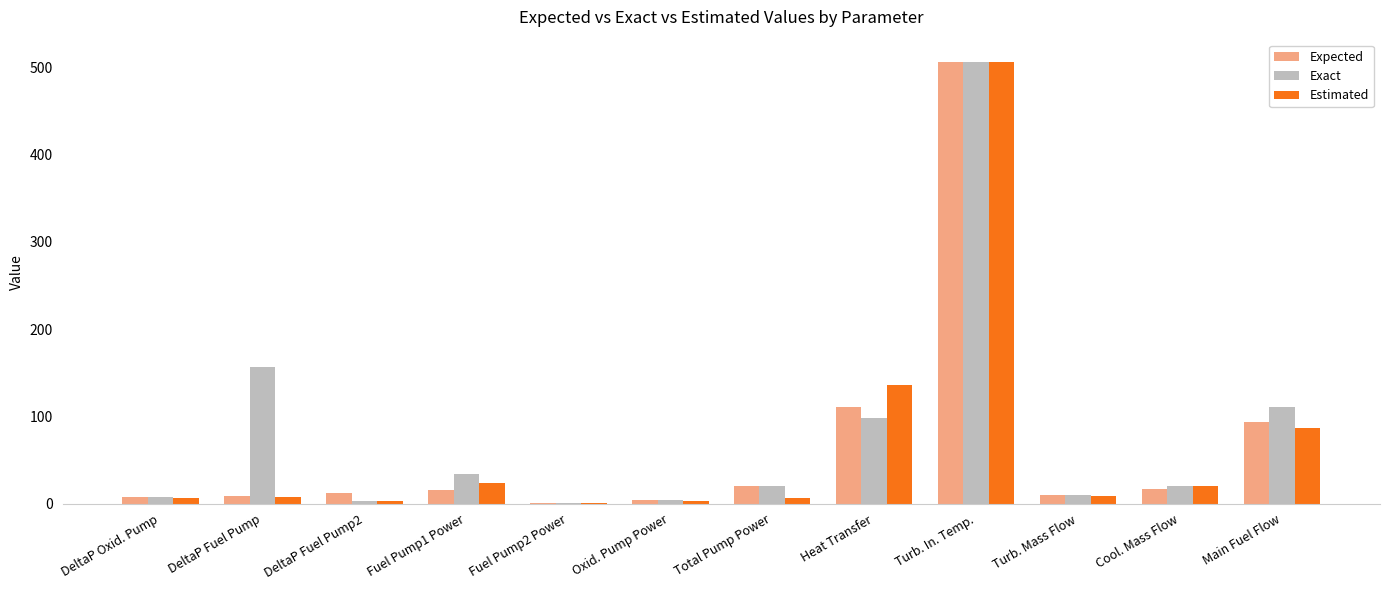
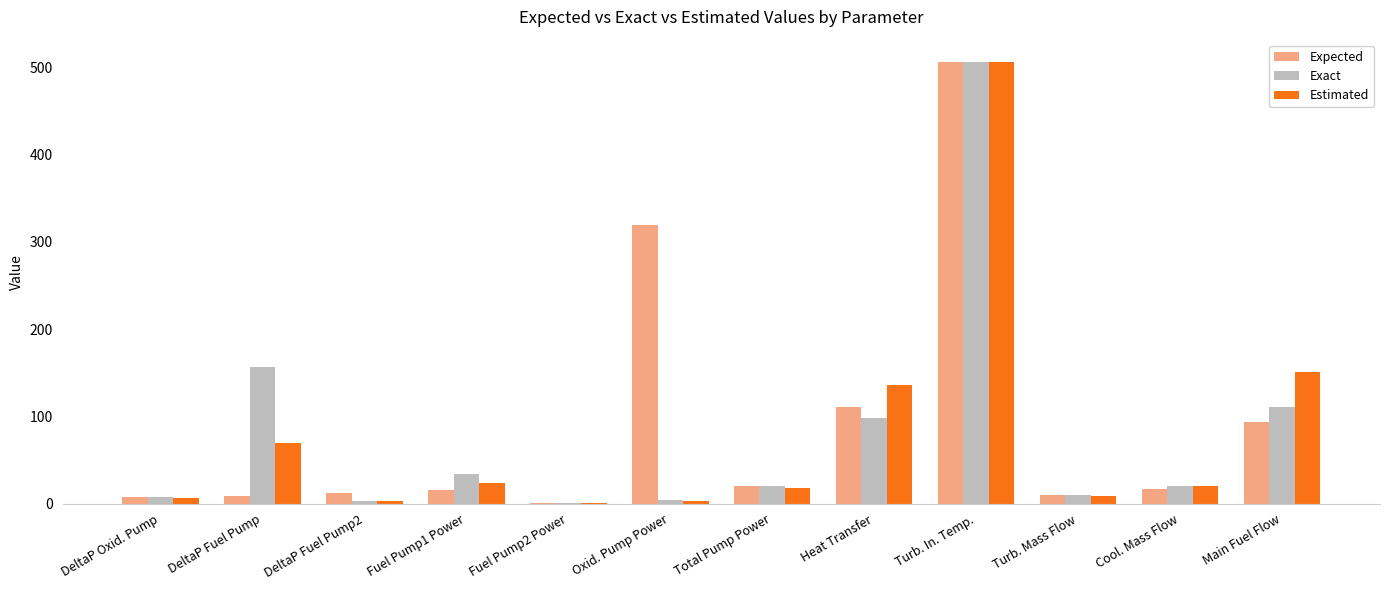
  {
    "Expected": {
      "DeltaP Oxid. Pump": 10,
      "DeltaP Fuel Pump": 10,
      "DeltaP Fuel Pump2": 10,
      "Fuel Pump1 Power": 20,
-     "Oxid. Pump Power": 0,
+     "Oxid. Pump Power": 320,
      "Total Pump Power": 20,
      "Heat Transfer": 110,
      "Turb. In. Temp.": 510,
      "Turb. Mass Flow": 10,
      "Cool. Mass Flow": 20,
      "Main Fuel Flow": 90
    },
    "Exact": {
      "DeltaP Oxid. Pump": 10,
      "DeltaP Fuel Pump": 160,
      "DeltaP Fuel Pump2": 0,
      "Fuel Pump1 Power": 30,
      "Oxid. Pump Power": 0,
      "Total Pump Power": 20,
      "Heat Transfer": 100,
      "Turb. In. Temp.": 510,
      "Turb. Mass Flow": 10,
      "Cool. Mass Flow": 20,
      "Main Fuel Flow": 110
    },
    "Estimated": {
      "DeltaP Oxid. Pump": 10,
-     "DeltaP Fuel Pump": 10,
+     "DeltaP Fuel Pump": 70,
      "Fuel Pump1 Power": 20,
      "Oxid. Pump Power": 0,
-     "Total Pump Power": 10,
+     "Total Pump Power": 20,
      "Heat Transfer": 140,
      "Turb. In. Temp.": 510,
      "Turb. Mass Flow": 10,
      "Cool. Mass Flow": 20,
-     "Main Fuel Flow": 90
+     "Main Fuel Flow": 150
    }
  }
